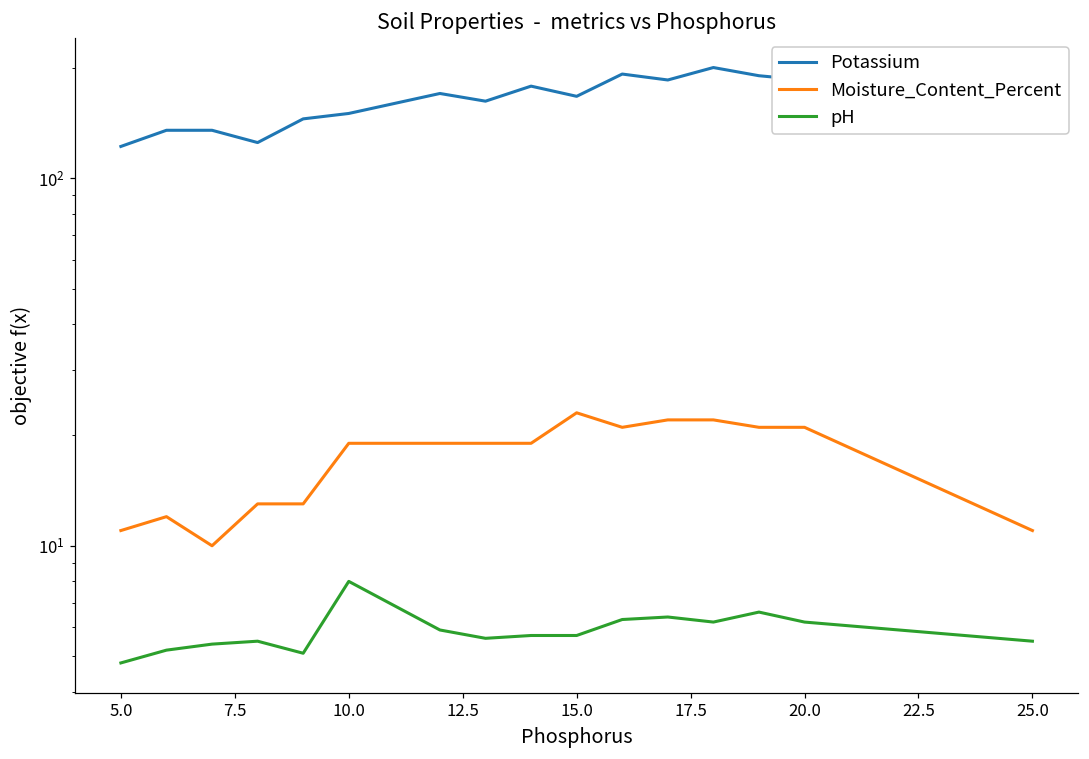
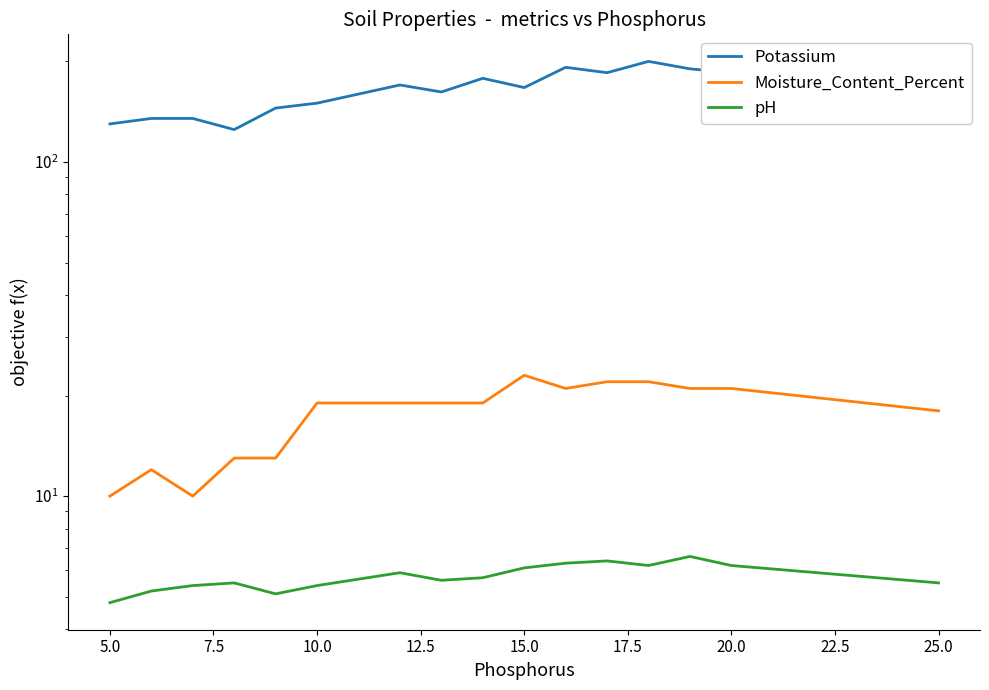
  {
    "Potassium": {
-     "5.0": 122,
+     "5.0": 130,
      "10.0": 150,
      "15.0": 170
    },
    "Moisture_Content_Percent": {
-     "5.0": 11,
+     "5.0": 10,
      "10.0": 19,
      "15.0": 23,
      "20.0": 21,
-     "25.0": 11
+     "25.0": 18
    },
    "pH": {
      "5.0": 4.8,
-     "10.0": 8.0,
-     "15.0": 5.7,
+     "10.0": 5.4,
+     "15.0": 6.1,
      "20.0": 6.2,
      "25.0": 5.5
    }
  }
